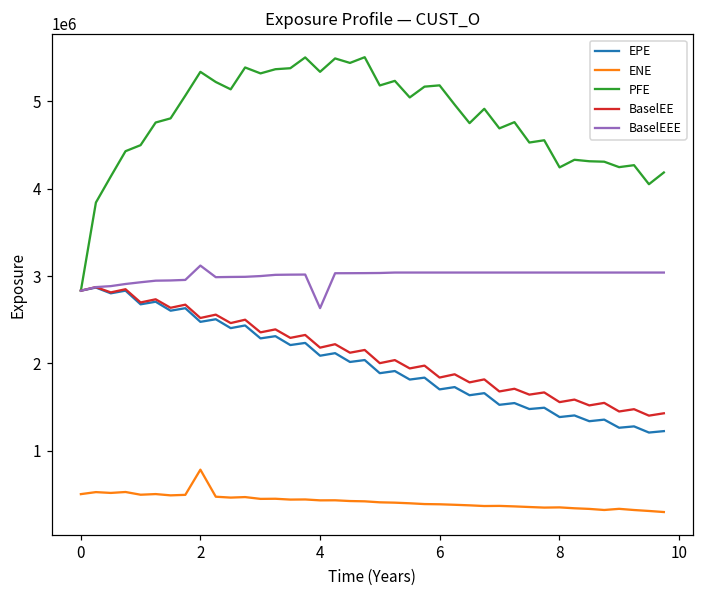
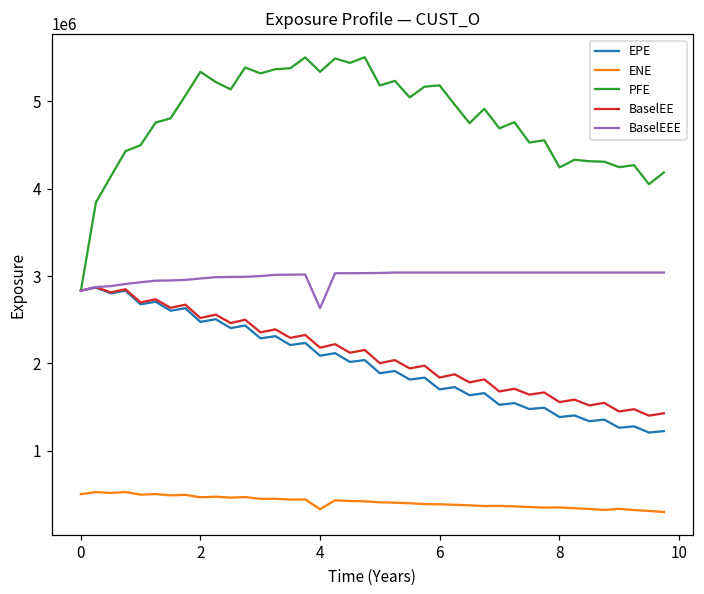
  {
    "EPE": {
      "2": 2500000,
      "4": 2100000,
      "6": 1700000
    },
    "ENE": {
      "0": 500000,
-     "2": 800000,
-     "4": 400000,
+     "2": 500000,
+     "4": 300000,
      "6": 400000
    },
    "PFE": {
      "2": 5300000,
      "4": 5300000,
      "6": 5200000
    },
    "BaselEE": {
      "2": 2500000,
      "4": 2200000,
      "6": 1800000
    },
    "BaselEEE": {
-     "2": 3100000,
+     "2": 3000000,
      "4": 2600000,
      "6": 3000000
    }
  }
